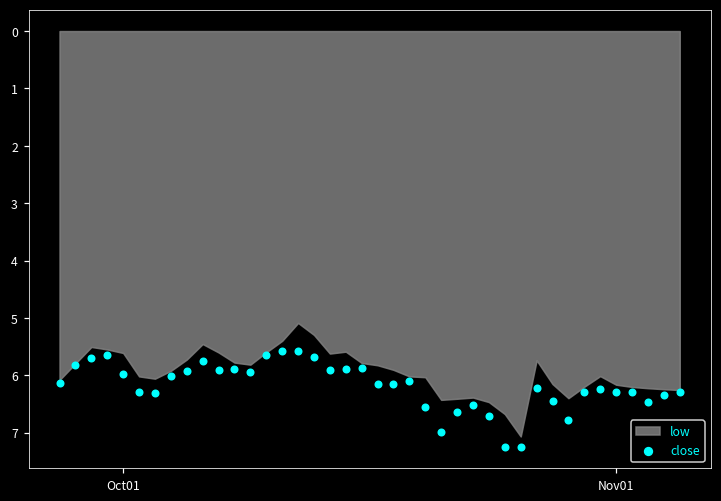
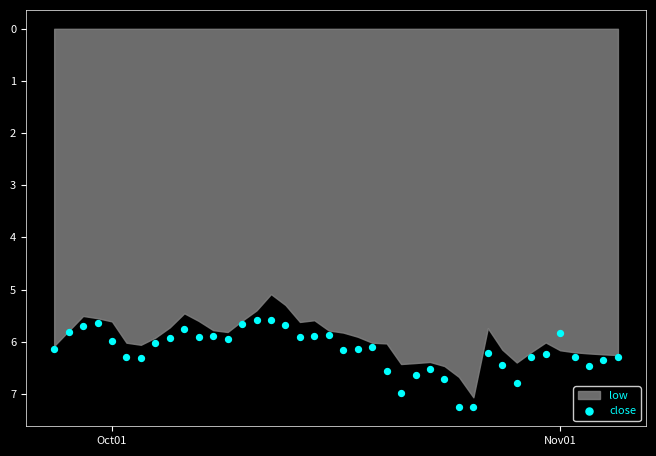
  {
    "low": {
      "Oct01": 5.6,
      "Nov01": 6.2
    },
    "close": {
-     "Nov01": 6.3
+     "Nov01": 5.8
    }
  }
